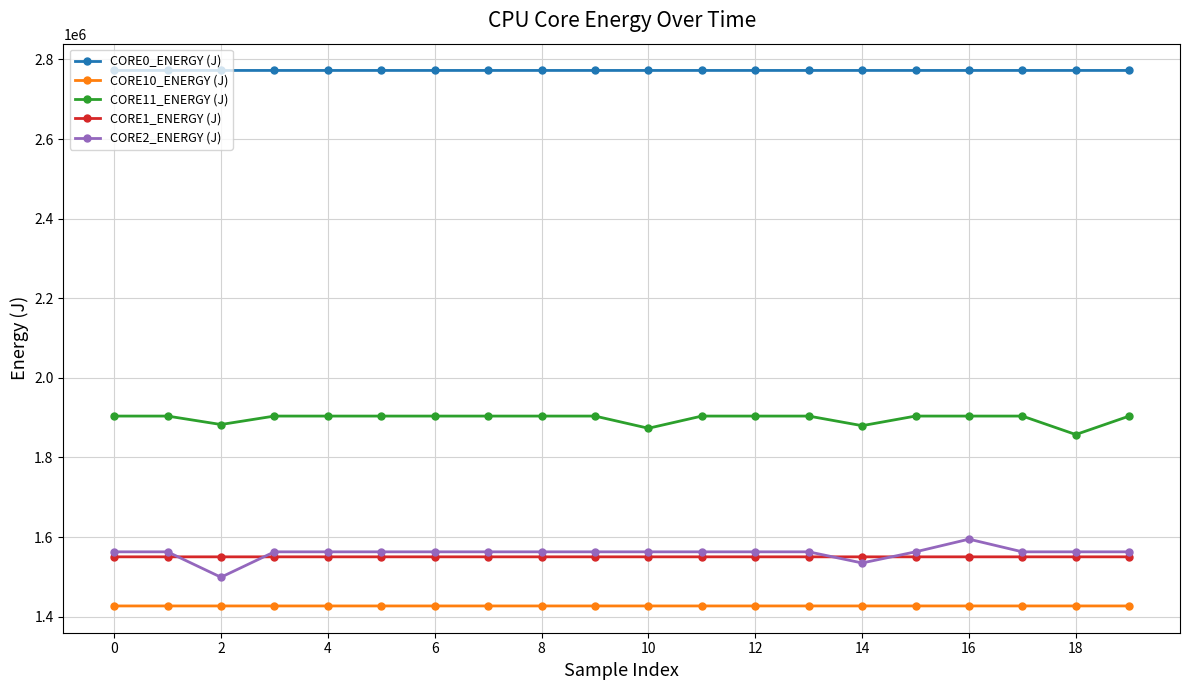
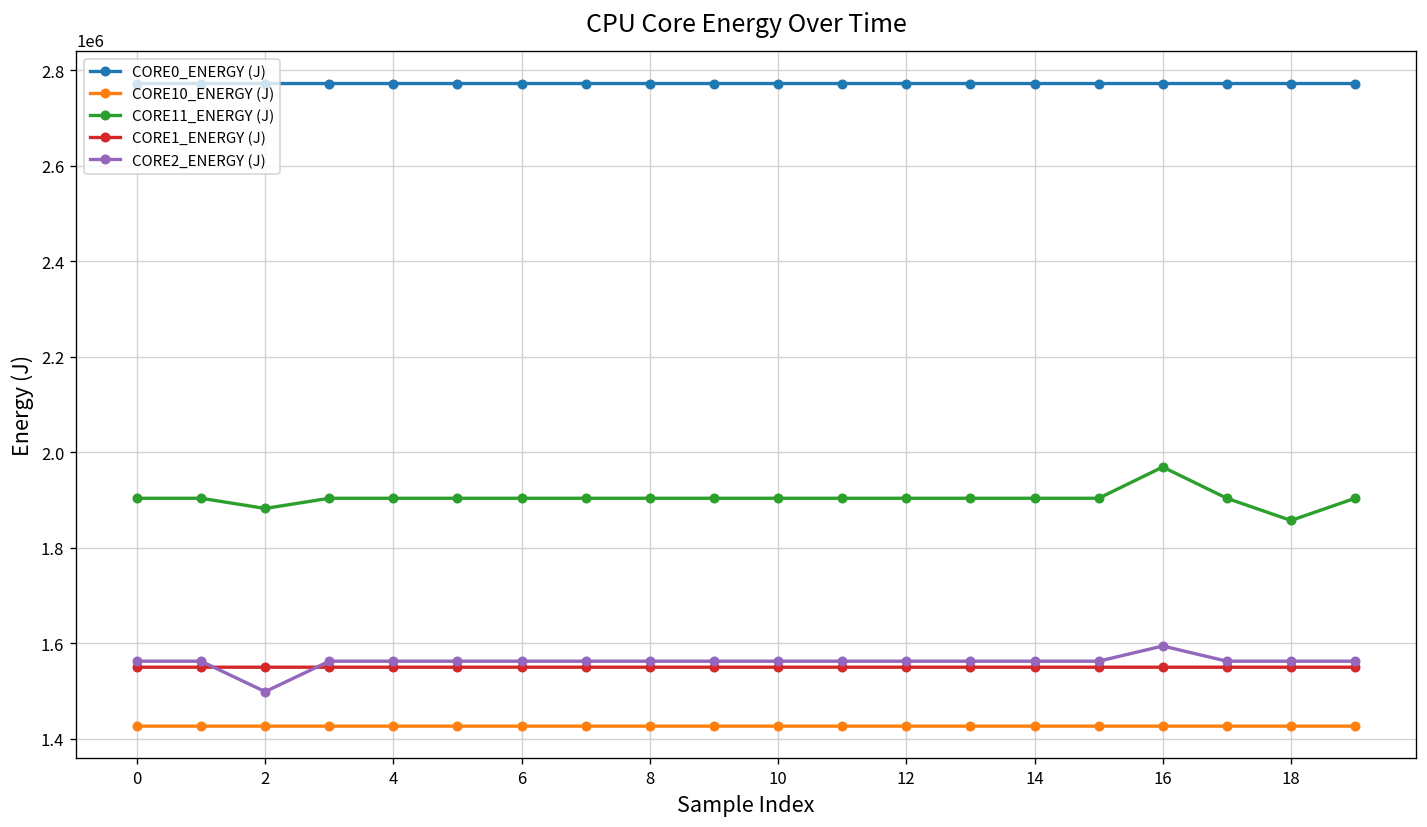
  {
    "CORE0_ENERGY (J)": {
      "4": 2770000,
      "6": 2770000,
      "8": 2770000,
      "10": 2770000,
      "12": 2770000,
      "14": 2770000,
      "16": 2770000,
      "18": 2770000
    },
    "CORE10_ENERGY (J)": {
      "0": 1430000,
      "2": 1430000,
      "4": 1430000,
      "6": 1430000,
      "8": 1430000,
      "10": 1430000,
      "12": 1430000,
      "14": 1430000,
      "16": 1430000,
      "18": 1430000
    },
    "CORE11_ENERGY (J)": {
      "0": 1900000,
      "2": 1880000,
      "4": 1900000,
      "6": 1900000,
      "8": 1900000,
-     "10": 1870000,
+     "10": 1900000,
      "12": 1900000,
-     "14": 1880000,
-     "16": 1900000,
+     "14": 1900000,
+     "16": 1970000,
      "18": 1860000
    },
    "CORE1_ENERGY (J)": {
      "0": 1550000,
      "2": 1550000,
      "4": 1550000,
      "6": 1550000,
      "8": 1550000,
      "10": 1550000,
      "12": 1550000,
      "14": 1550000,
      "16": 1550000,
      "18": 1550000
    },
    "CORE2_ENERGY (J)": {
      "0": 1560000,
      "2": 1500000,
      "4": 1560000,
      "6": 1560000,
      "8": 1560000,
      "10": 1560000,
      "12": 1560000,
-     "14": 1530000,
+     "14": 1560000,
      "16": 1590000,
      "18": 1560000
    }
  }
